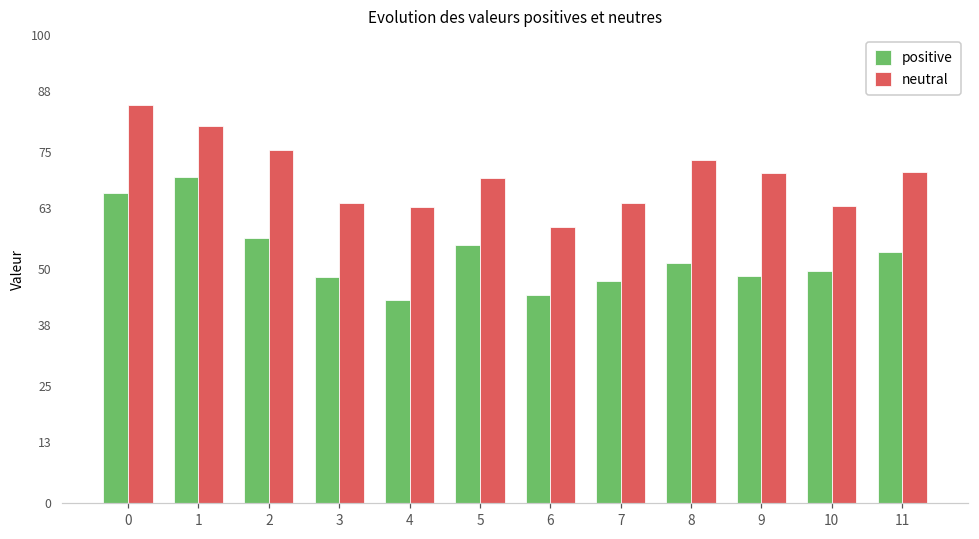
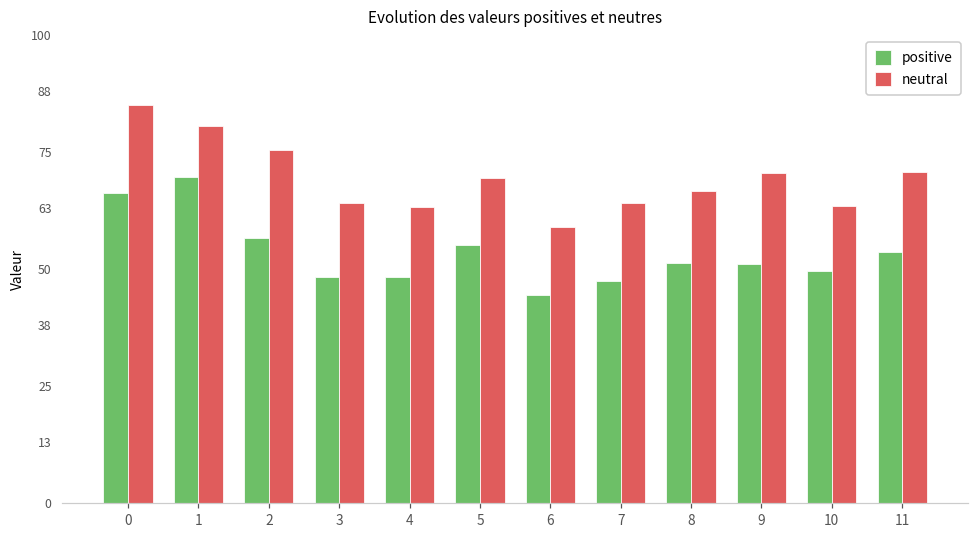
  {
    "positive": {
      "0": 66,
      "1": 70,
      "2": 57,
      "3": 48,
-     "4": 43,
+     "4": 48,
      "5": 55,
      "6": 45,
      "7": 47,
      "8": 51,
-     "9": 48,
+     "9": 51,
      "10": 50,
      "11": 54
    },
    "neutral": {
      "0": 85,
      "1": 81,
      "2": 76,
      "3": 64,
      "4": 63,
      "5": 70,
      "6": 59,
      "7": 64,
-     "8": 73,
+     "8": 67,
      "9": 71,
      "10": 63,
      "11": 71
    }
  }
